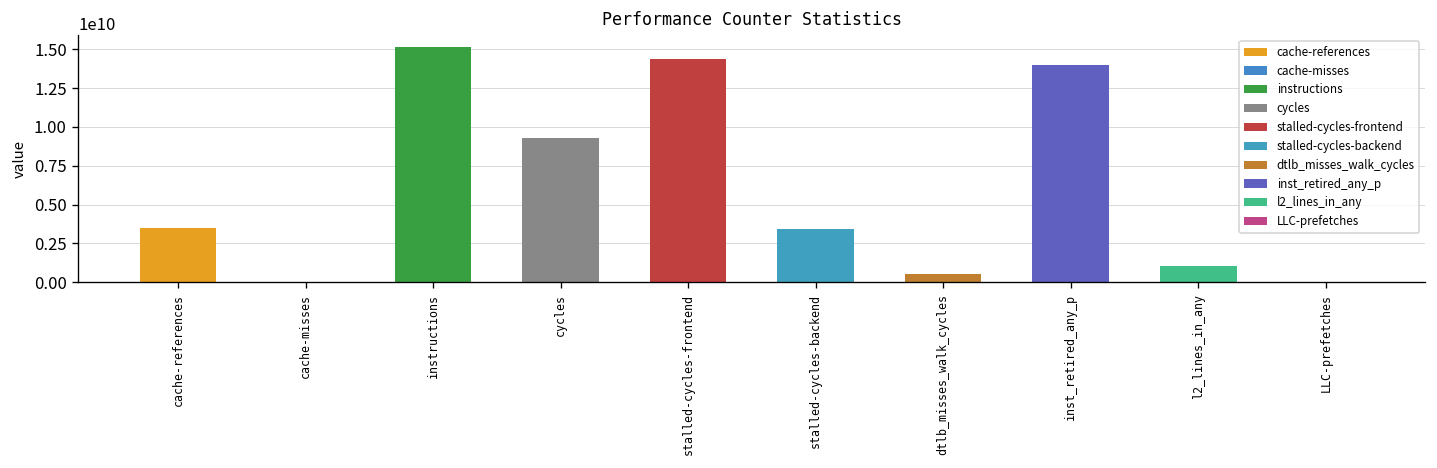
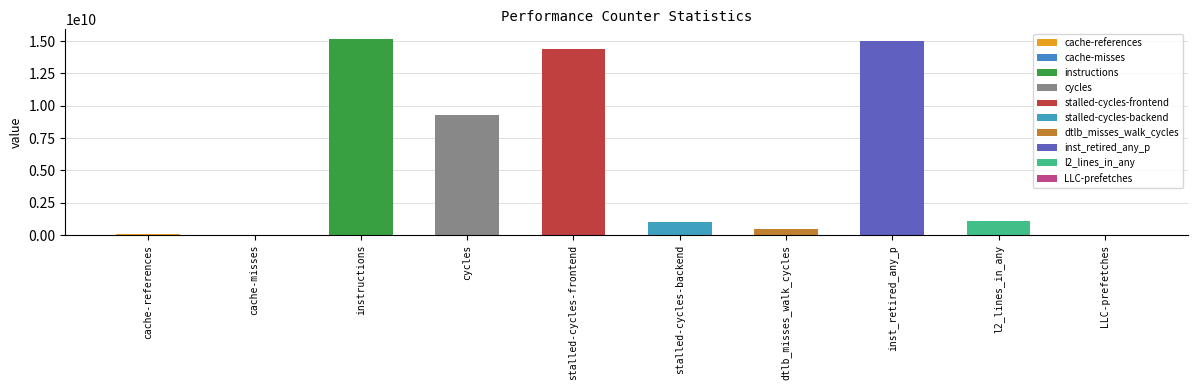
  {
-   "cache-references": 3500000000,
+   "cache-references": 100000000,
    "instructions": 15100000000,
    "cycles": 9300000000,
    "stalled-cycles-frontend": 14400000000,
-   "stalled-cycles-backend": 3400000000,
+   "stalled-cycles-backend": 1000000000,
    "dtlb_misses_walk_cycles": 500000000,
-   "inst_retired_any_p": 14000000000,
+   "inst_retired_any_p": 15000000000,
    "l2_lines_in_any": 1100000000
  }
